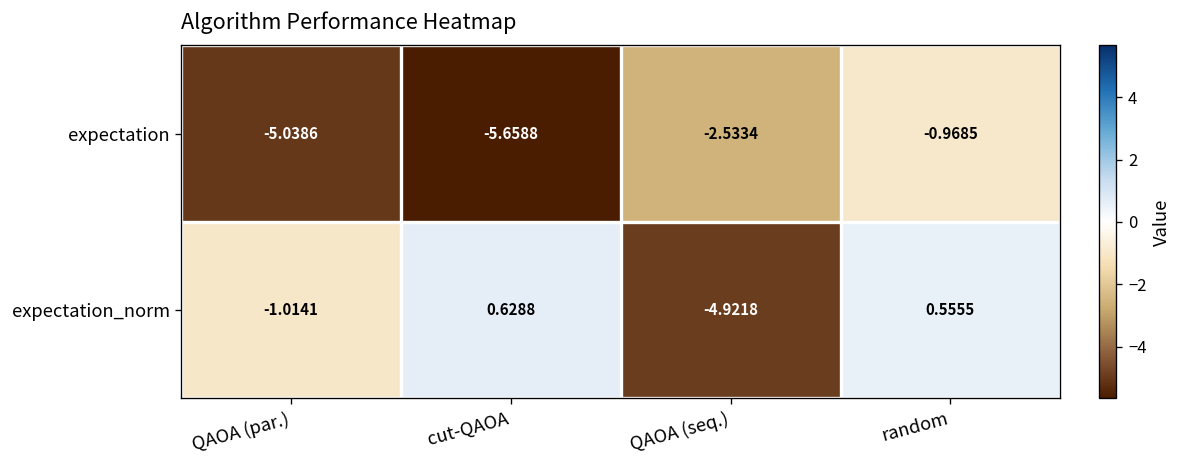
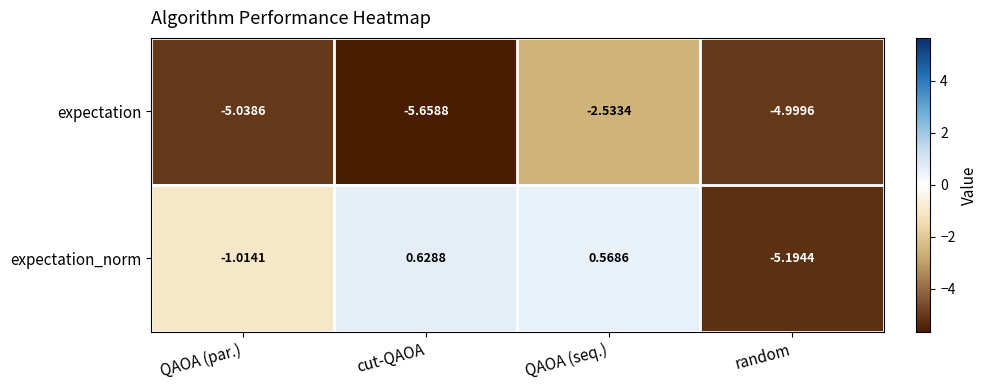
  {
    "expectation": {
      "QAOA (par.)": -5.0386,
      "cut-QAOA": -5.6588,
      "QAOA (seq.)": -2.5334,
-     "random": -0.9685
+     "random": -4.9996
    },
    "expectation_norm": {
      "QAOA (par.)": -1.0141,
      "cut-QAOA": 0.6288,
-     "QAOA (seq.)": -4.9218,
-     "random": 0.5555
+     "QAOA (seq.)": 0.5686,
+     "random": -5.1944
    }
  }
